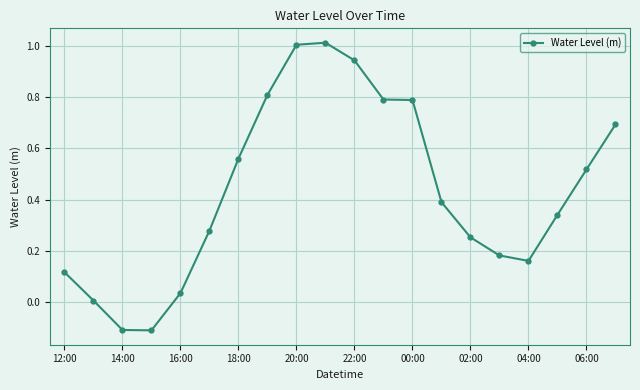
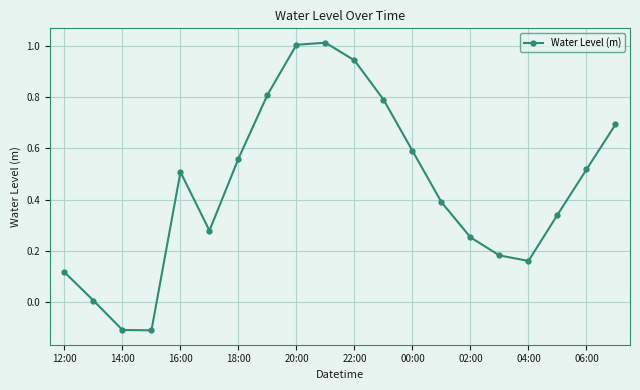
  {
    "12:00": 0.12,
    "14:00": -0.11,
-   "16:00": 0.03,
+   "16:00": 0.51,
    "18:00": 0.56,
    "20:00": 1.01,
    "22:00": 0.94,
-   "00:00": 0.79,
+   "00:00": 0.59,
    "02:00": 0.25,
    "04:00": 0.16,
    "06:00": 0.52
  }
